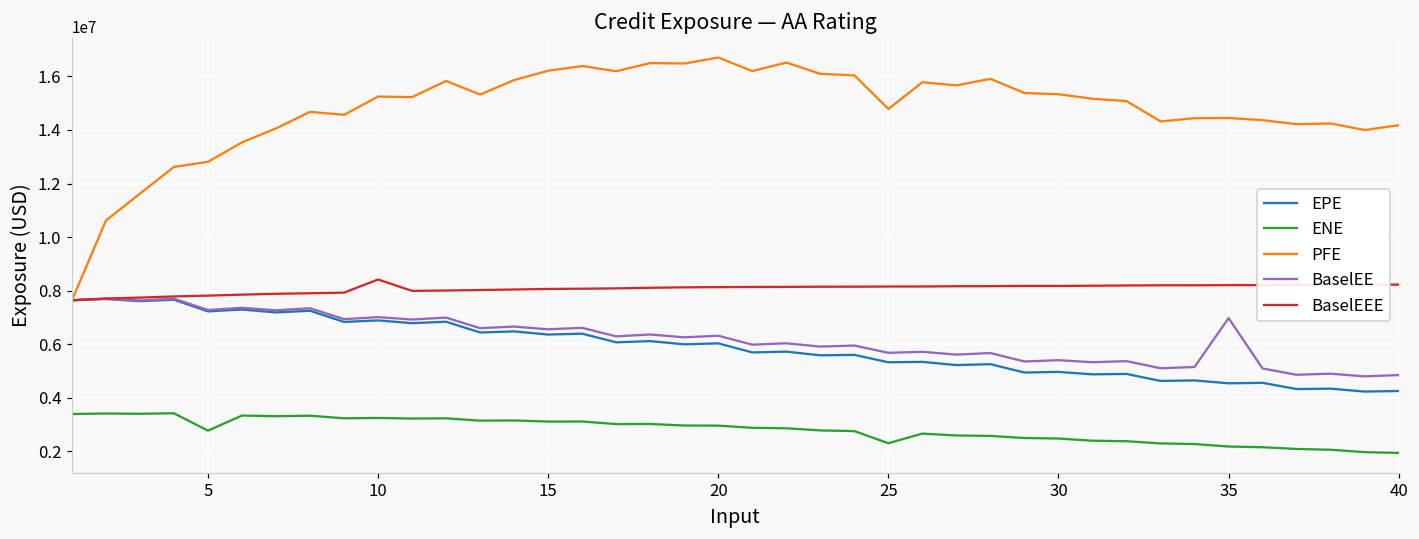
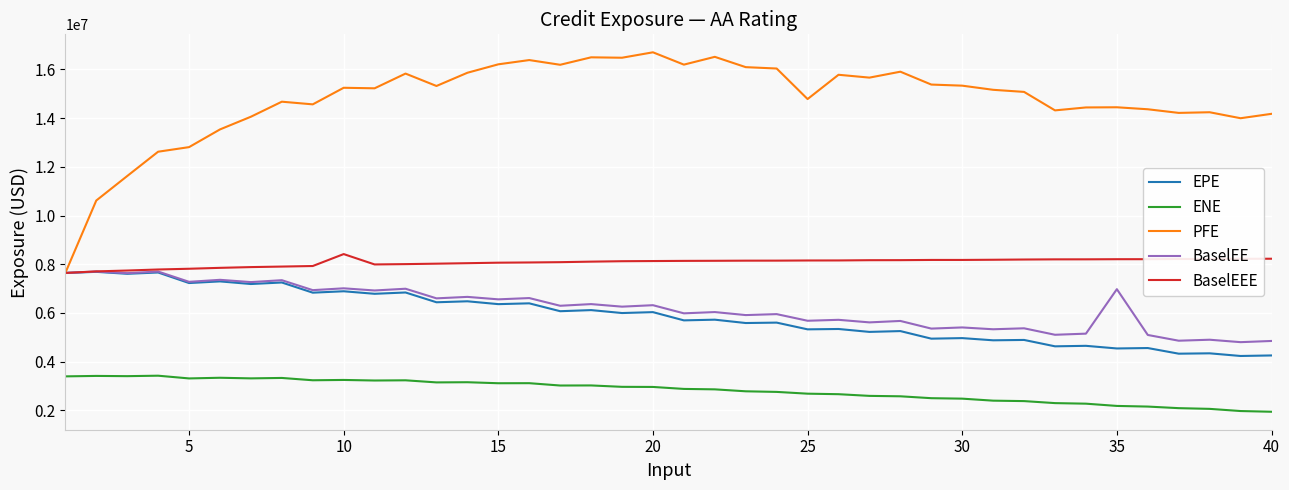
  {
    "EPE": {
      "10": 6900000,
      "15": 6400000,
      "20": 6000000,
      "25": 5300000,
      "30": 5000000,
      "35": 4500000,
      "40": 4300000
    },
    "ENE": {
-     "5": 2800000,
+     "5": 3300000,
      "10": 3200000,
      "15": 3100000,
      "20": 3000000,
-     "25": 2300000,
+     "25": 2700000,
      "30": 2500000,
      "35": 2200000,
      "40": 1900000
    },
    "PFE": {
      "5": 12800000,
      "10": 15200000,
      "15": 16200000,
      "20": 16700000,
      "25": 14800000,
      "30": 15300000,
      "35": 14400000,
      "40": 14200000
    },
    "BaselEE": {
      "10": 7000000,
      "15": 6600000,
      "20": 6300000,
      "25": 5700000,
      "30": 5400000,
      "35": 7000000,
      "40": 4800000
    },
    "BaselEEE": {
      "5": 7800000,
      "10": 8400000,
      "15": 8100000,
      "20": 8100000,
      "25": 8200000,
      "30": 8200000,
      "35": 8200000,
      "40": 8200000
    }
  }
